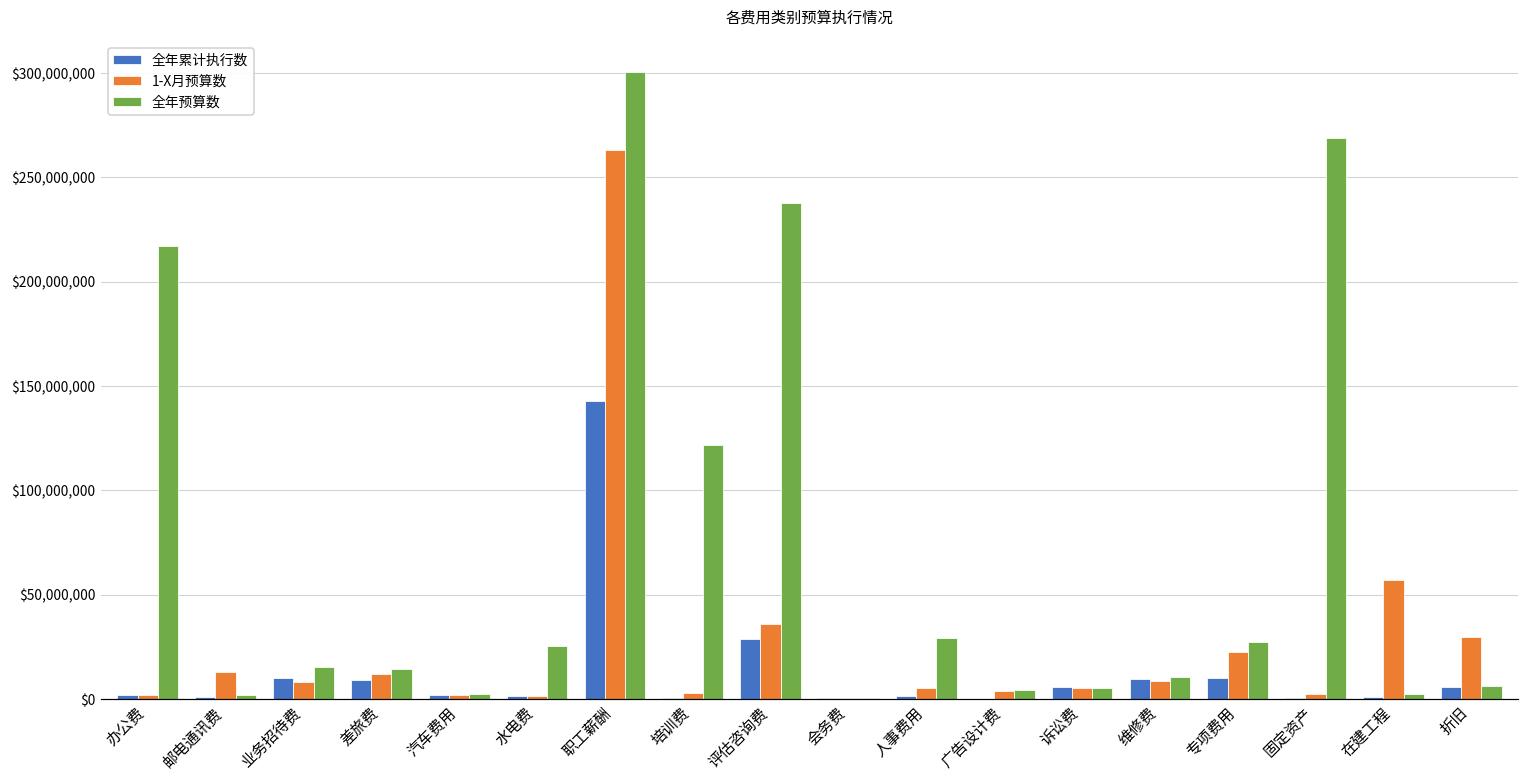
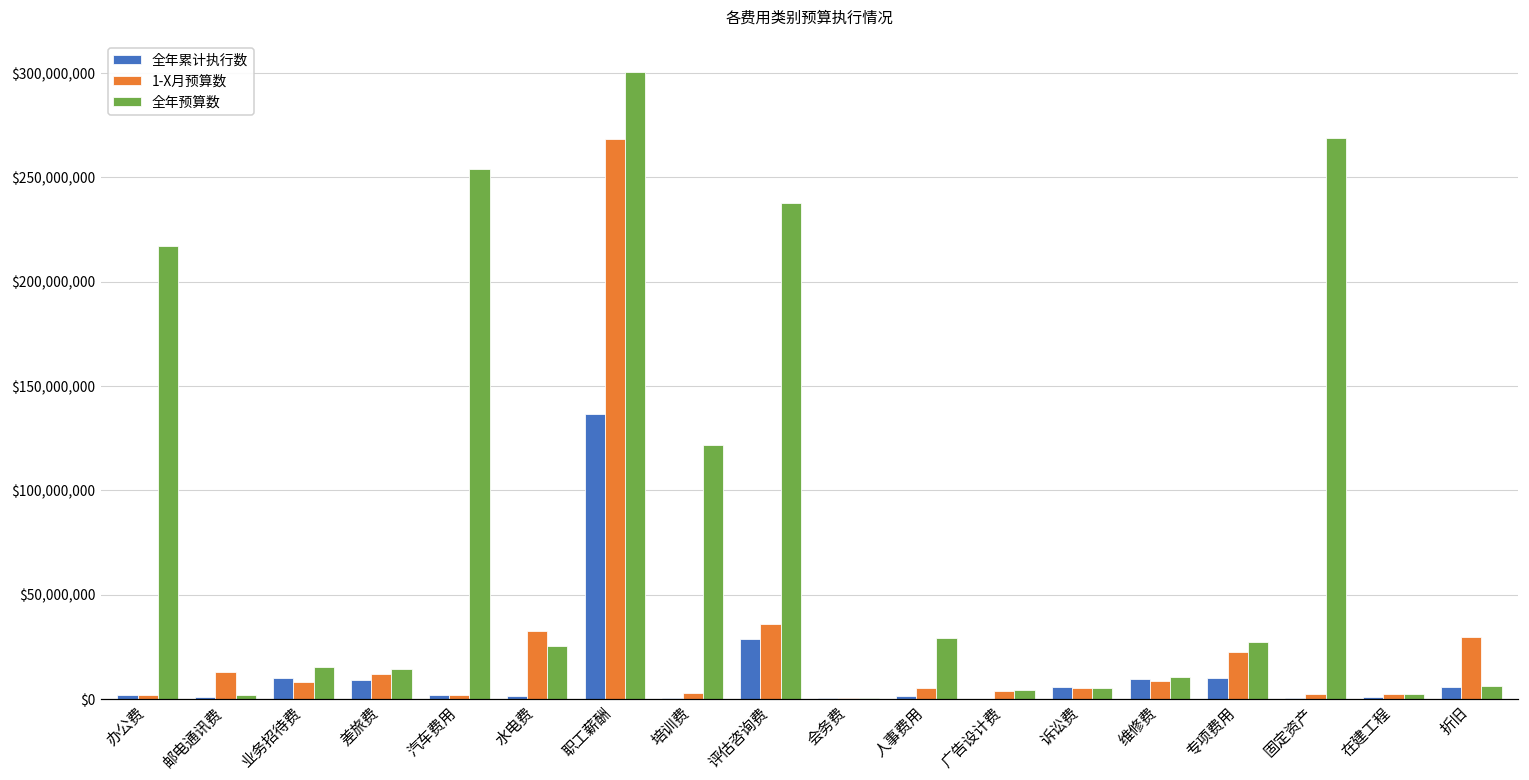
  {
    "全年累计执行数": {
      "办公费": "$2,000,000",
      "业务招待费": "$10,000,000",
      "差旅费": "$9,000,000",
      "汽车费用": "$2,000,000",
      "水电费": "$1,000,000",
-     "职工薪酬": "$143,000,000",
+     "职工薪酬": "$136,000,000",
      "评估咨询费": "$29,000,000",
      "人事费用": "$2,000,000",
      "诉讼费": "$6,000,000",
      "维修费": "$10,000,000",
      "专项费用": "$10,000,000",
      "折旧": "$6,000,000"
    },
    "1-X月预算数": {
      "办公费": "$2,000,000",
      "邮电通讯费": "$13,000,000",
      "业务招待费": "$8,000,000",
      "差旅费": "$12,000,000",
      "汽车费用": "$2,000,000",
-     "水电费": "$1,000,000",
-     "职工薪酬": "$263,000,000",
+     "水电费": "$33,000,000",
+     "职工薪酬": "$269,000,000",
      "培训费": "$3,000,000",
      "评估咨询费": "$36,000,000",
      "人事费用": "$5,000,000",
      "广告设计费": "$4,000,000",
      "诉讼费": "$5,000,000",
      "维修费": "$9,000,000",
      "专项费用": "$22,000,000",
      "固定资产": "$2,000,000",
-     "在建工程": "$57,000,000",
+     "在建工程": "$3,000,000",
      "折旧": "$30,000,000"
    },
    "全年预算数": {
      "办公费": "$217,000,000",
      "邮电通讯费": "$2,000,000",
      "业务招待费": "$15,000,000",
      "差旅费": "$14,000,000",
-     "汽车费用": "$2,000,000",
+     "汽车费用": "$254,000,000",
      "水电费": "$25,000,000",
      "职工薪酬": "$300,000,000",
      "培训费": "$122,000,000",
      "评估咨询费": "$238,000,000",
      "人事费用": "$29,000,000",
      "广告设计费": "$4,000,000",
      "诉讼费": "$5,000,000",
      "维修费": "$11,000,000",
      "专项费用": "$27,000,000",
      "固定资产": "$269,000,000",
      "在建工程": "$3,000,000",
      "折旧": "$6,000,000"
    }
  }
